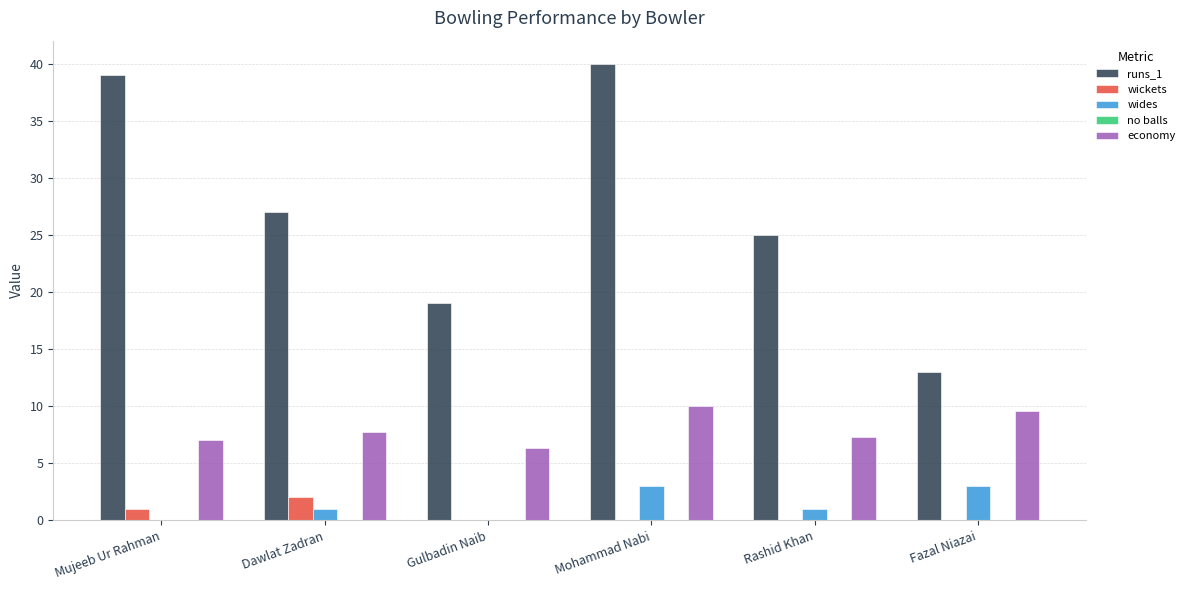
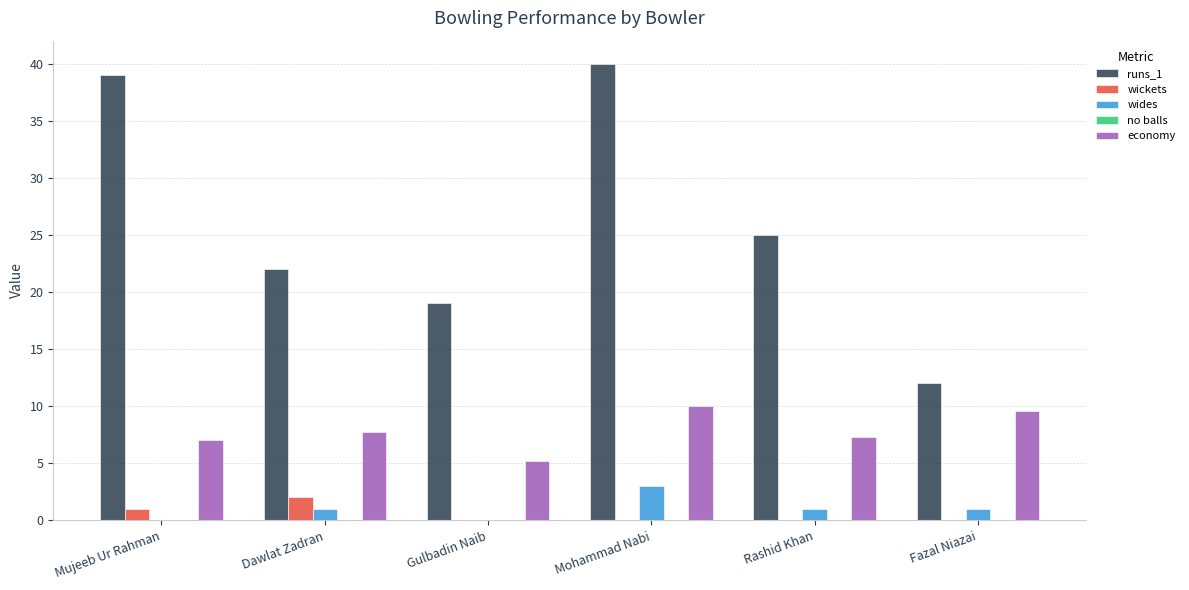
  {
    "runs_1": {
      "Mujeeb Ur Rahman": 39,
-     "Dawlat Zadran": 27,
+     "Dawlat Zadran": 22,
      "Gulbadin Naib": 19,
      "Mohammad Nabi": 40,
      "Rashid Khan": 25,
-     "Fazal Niazai": 13
+     "Fazal Niazai": 12
    },
    "wickets": {
      "Mujeeb Ur Rahman": 1.0,
      "Dawlat Zadran": 2.0,
      "Gulbadin Naib": 0.0,
      "Mohammad Nabi": 0.0,
      "Rashid Khan": 0.0,
      "Fazal Niazai": 0.0
    },
    "wides": {
      "Mujeeb Ur Rahman": 0,
      "Dawlat Zadran": 1,
      "Gulbadin Naib": 0,
      "Mohammad Nabi": 3,
      "Rashid Khan": 1,
-     "Fazal Niazai": 3
+     "Fazal Niazai": 1
    },
    "no balls": {
      "Mujeeb Ur Rahman": 0.0,
      "Dawlat Zadran": 0.0,
      "Gulbadin Naib": 0.0,
      "Mohammad Nabi": 0.0,
      "Rashid Khan": 0.0,
      "Fazal Niazai": 0.0
    },
    "economy": {
      "Mujeeb Ur Rahman": 7.0,
      "Dawlat Zadran": 7.8,
-     "Gulbadin Naib": 6.3,
+     "Gulbadin Naib": 5.2,
      "Mohammad Nabi": 10.0,
      "Rashid Khan": 7.3,
      "Fazal Niazai": 9.6
    }
  }
